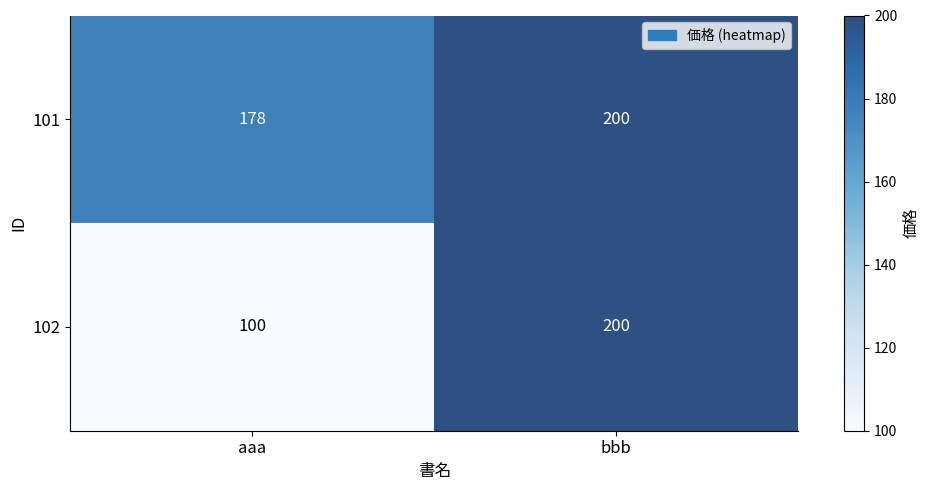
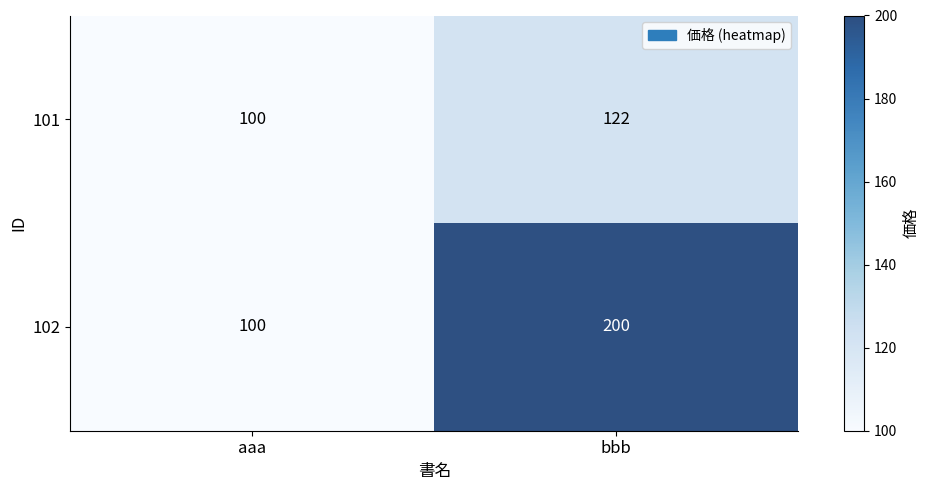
  {
    "101": {
-     "aaa": 178,
-     "bbb": 200
+     "aaa": 100,
+     "bbb": 122
    },
    "102": {
      "aaa": 100,
      "bbb": 200
    }
  }
